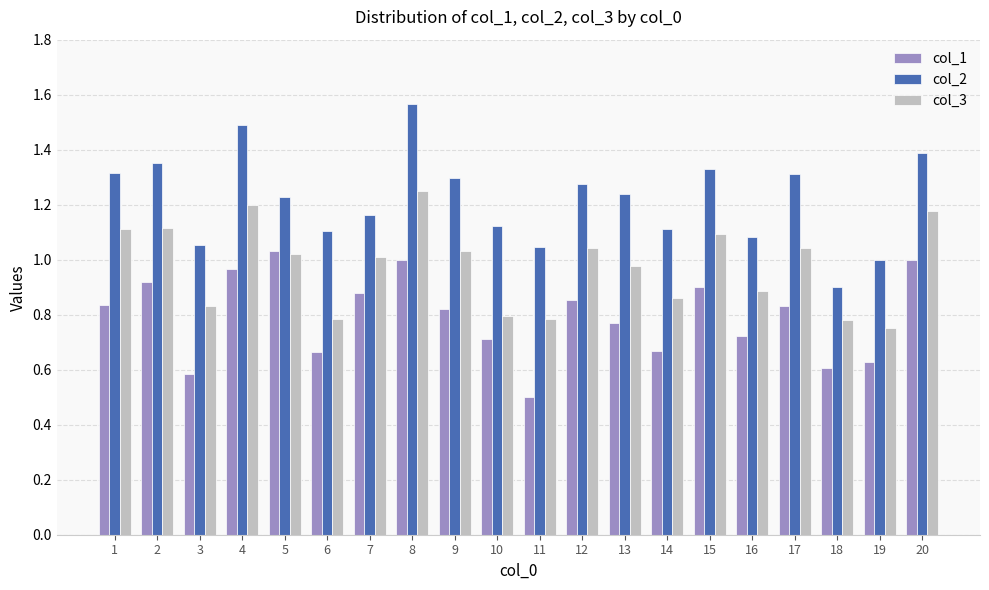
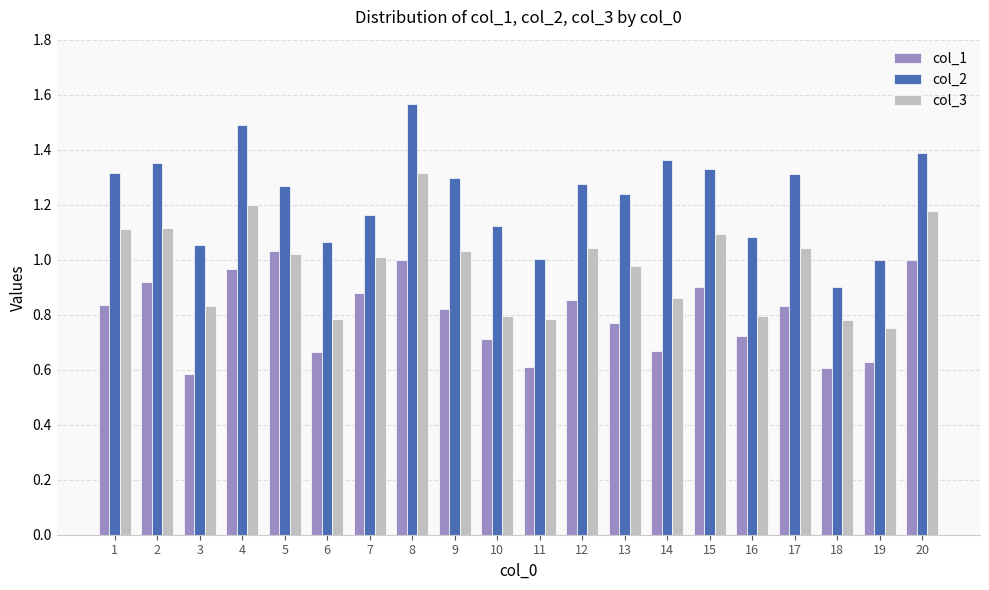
  {
    "col_1": {
      "1": 0.84,
      "2": 0.92,
      "3": 0.58,
      "4": 0.97,
      "5": 1.03,
      "6": 0.66,
      "7": 0.88,
      "8": 1.00,
      "9": 0.82,
      "10": 0.71,
-     "11": 0.50,
+     "11": 0.61,
      "12": 0.85,
      "13": 0.77,
      "14": 0.67,
      "15": 0.90,
      "16": 0.72,
      "17": 0.83,
      "18": 0.61,
      "19": 0.63,
      "20": 1.00
    },
    "col_2": {
      "1": 1.32,
      "2": 1.35,
      "3": 1.05,
      "4": 1.49,
-     "5": 1.23,
-     "6": 1.11,
+     "5": 1.27,
+     "6": 1.07,
      "7": 1.16,
      "8": 1.57,
      "9": 1.30,
      "10": 1.12,
-     "11": 1.05,
+     "11": 1.00,
      "12": 1.27,
      "13": 1.24,
-     "14": 1.11,
+     "14": 1.36,
      "15": 1.33,
      "16": 1.08,
      "17": 1.31,
      "18": 0.90,
      "19": 1.00,
      "20": 1.39
    },
    "col_3": {
      "1": 1.11,
      "2": 1.11,
      "3": 0.83,
      "4": 1.20,
      "5": 1.02,
      "6": 0.79,
      "7": 1.01,
-     "8": 1.25,
+     "8": 1.32,
      "9": 1.03,
      "10": 0.80,
      "11": 0.78,
      "12": 1.04,
      "13": 0.98,
      "14": 0.86,
      "15": 1.09,
-     "16": 0.89,
+     "16": 0.80,
      "17": 1.04,
      "18": 0.78,
      "19": 0.75,
      "20": 1.18
    }
  }
